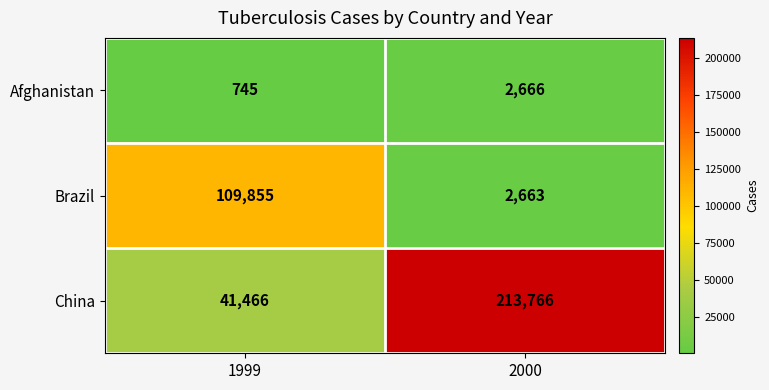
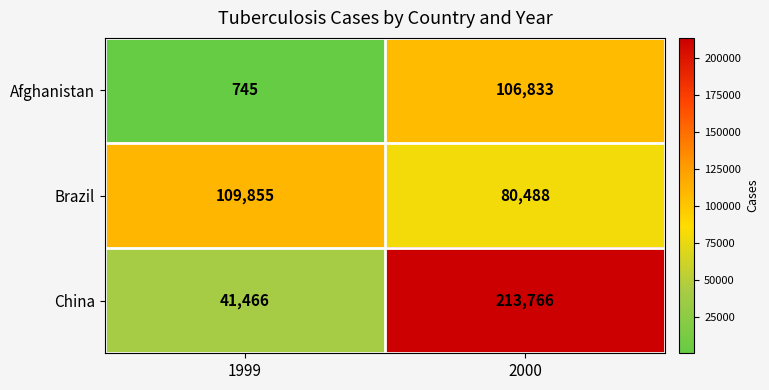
  {
    "Afghanistan": {
      "1999": "745",
-     "2000": "2,666"
+     "2000": "106,833"
    },
    "Brazil": {
      "1999": "109,855",
-     "2000": "2,663"
+     "2000": "80,488"
    },
    "China": {
      "1999": "41,466",
      "2000": "213,766"
    }
  }
